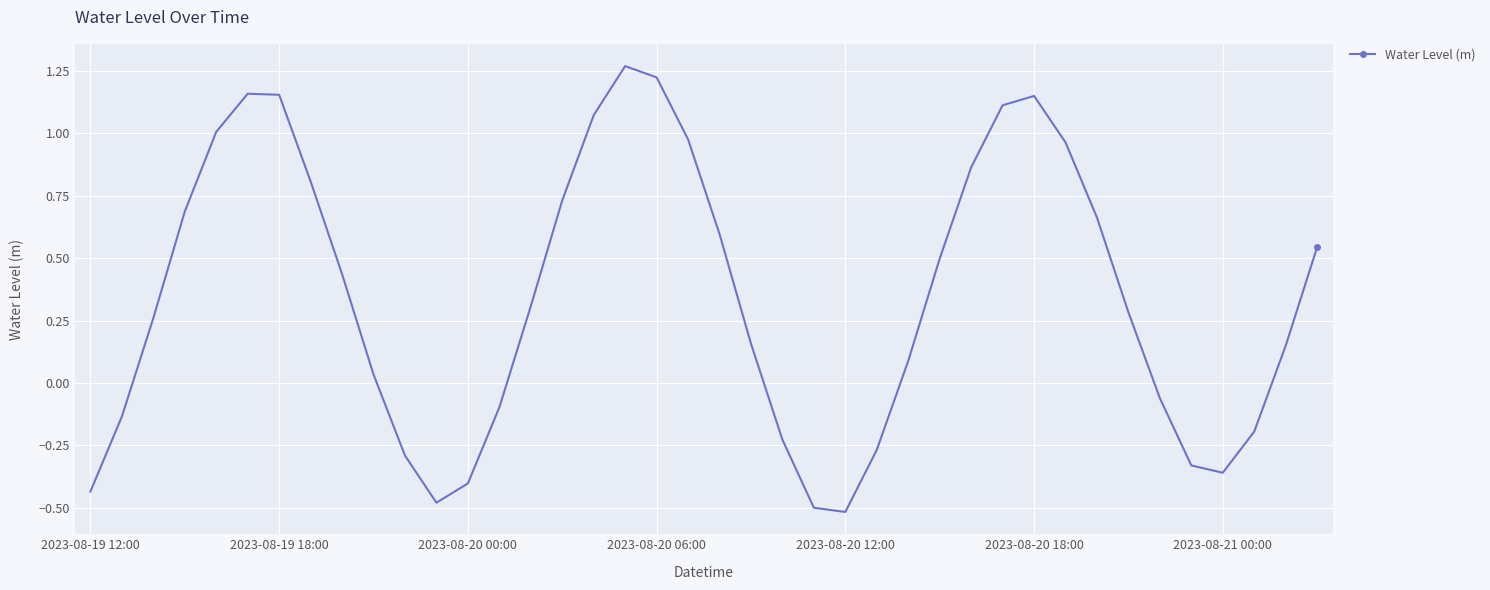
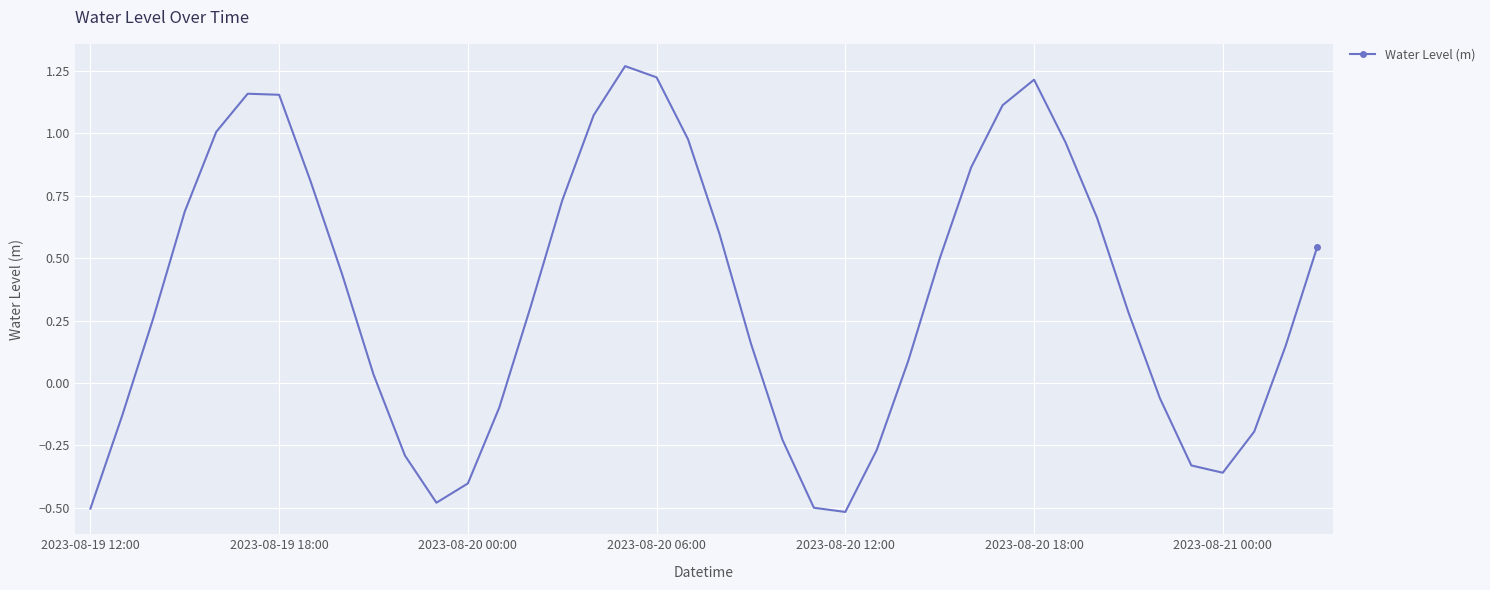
  {
-   "2023-08-19 12:00": -0.44,
+   "2023-08-19 12:00": -0.50,
    "2023-08-19 18:00": 1.16,
    "2023-08-20 00:00": -0.40,
    "2023-08-20 06:00": 1.22,
    "2023-08-20 12:00": -0.52,
-   "2023-08-20 18:00": 1.15,
+   "2023-08-20 18:00": 1.22,
    "2023-08-21 00:00": -0.36
  }
